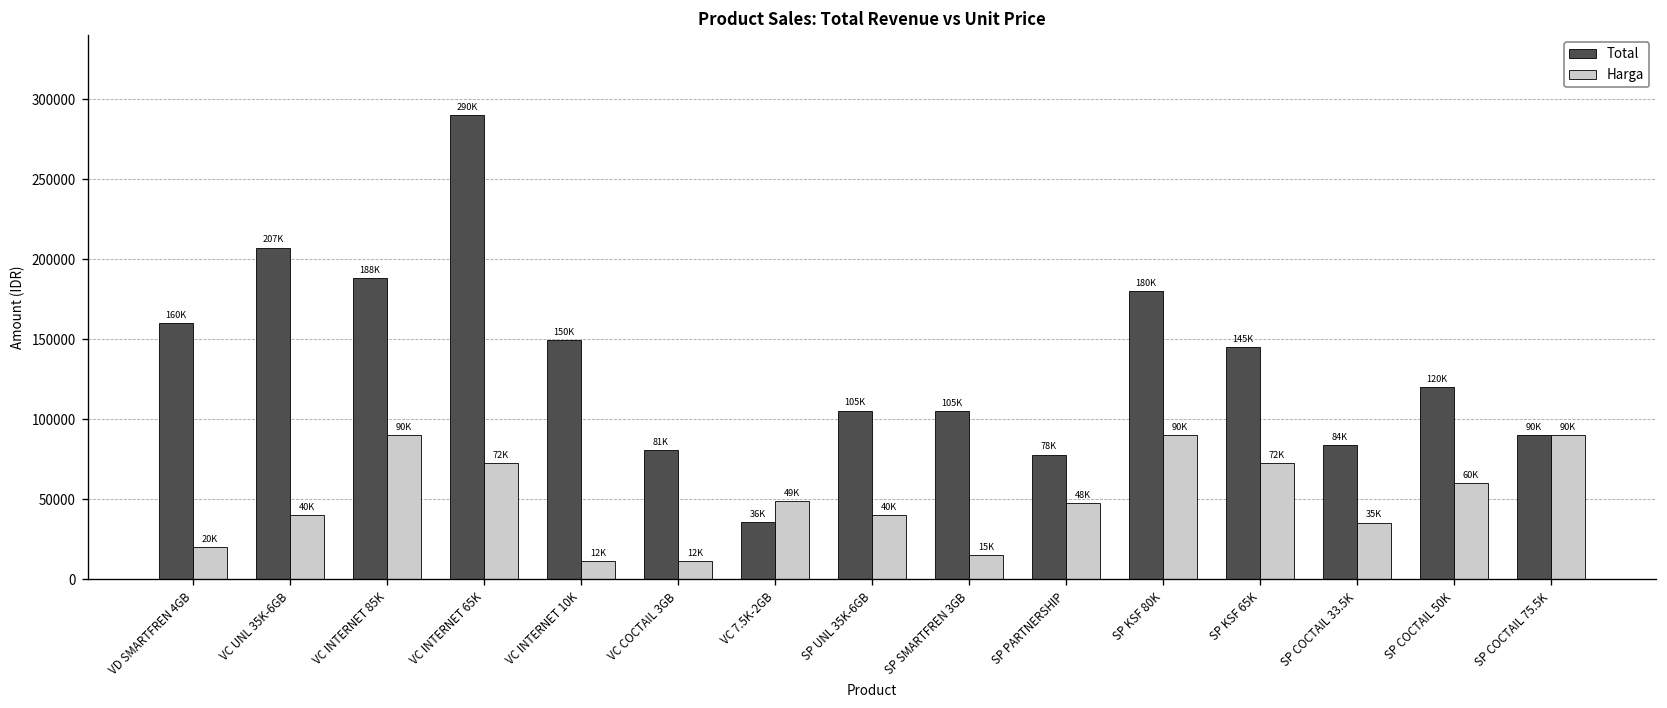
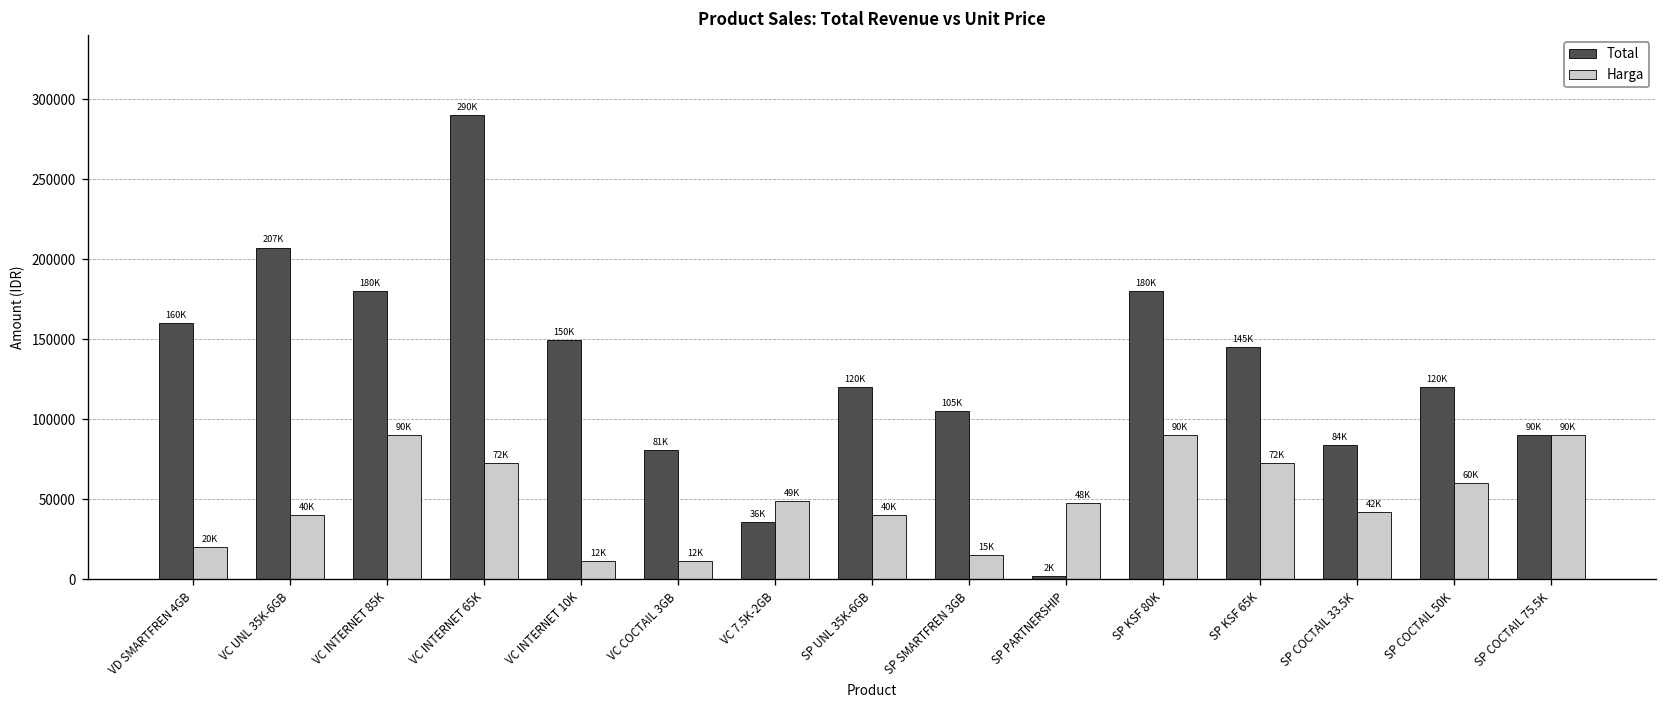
  {
    "Total": {
      "VD SMARTFREN 4GB": "160K",
      "VC UNL 35K-6GB": "207K",
-     "VC INTERNET 85K": "188K",
+     "VC INTERNET 85K": "180K",
      "VC INTERNET 65K": "290K",
      "VC INTERNET 10K": "150K",
      "VC COCTAIL 3GB": "81K",
      "VC 7.5K-2GB": "36K",
-     "SP UNL 35K-6GB": "105K",
+     "SP UNL 35K-6GB": "120K",
      "SP SMARTFREN 3GB": "105K",
-     "SP PARTNERSHIP": "78K",
+     "SP PARTNERSHIP": "2K",
      "SP KSF 80K": "180K",
      "SP KSF 65K": "145K",
      "SP COCTAIL 33.5K": "84K",
      "SP COCTAIL 50K": "120K",
      "SP COCTAIL 75.5K": "90K"
    },
    "Harga": {
      "VD SMARTFREN 4GB": "20K",
      "VC UNL 35K-6GB": "40K",
      "VC INTERNET 85K": "90K",
      "VC INTERNET 65K": "72K",
      "VC INTERNET 10K": "12K",
      "VC COCTAIL 3GB": "12K",
      "VC 7.5K-2GB": "49K",
      "SP UNL 35K-6GB": "40K",
      "SP SMARTFREN 3GB": "15K",
      "SP PARTNERSHIP": "48K",
      "SP KSF 80K": "90K",
      "SP KSF 65K": "72K",
-     "SP COCTAIL 33.5K": "35K",
+     "SP COCTAIL 33.5K": "42K",
      "SP COCTAIL 50K": "60K",
      "SP COCTAIL 75.5K": "90K"
    }
  }
